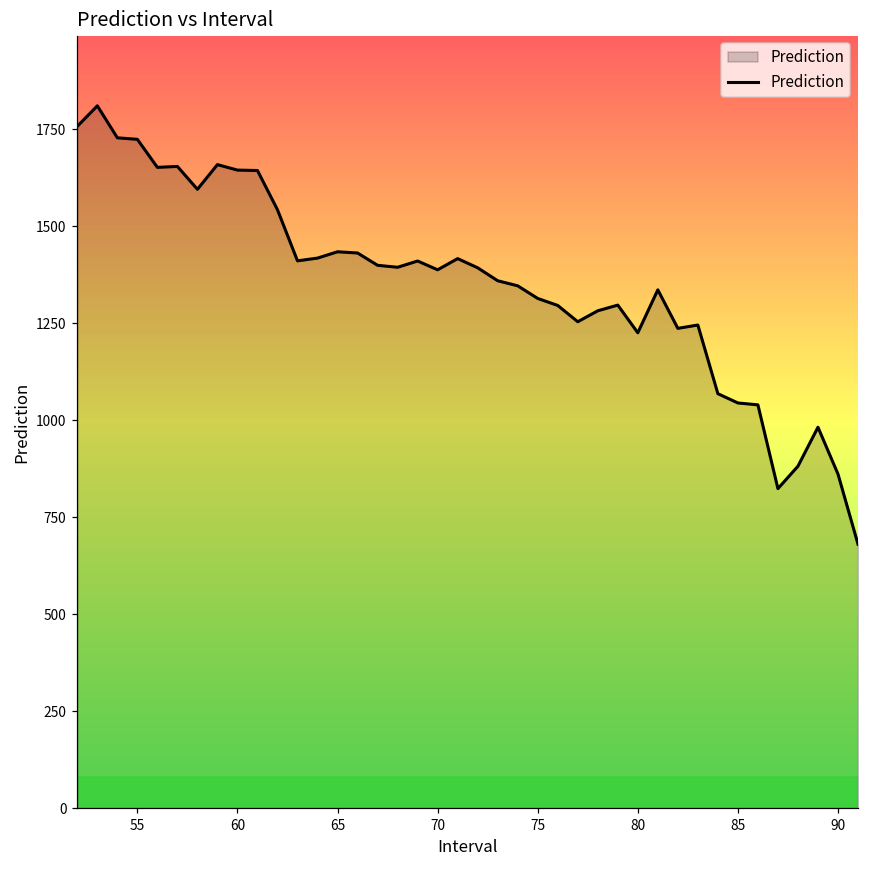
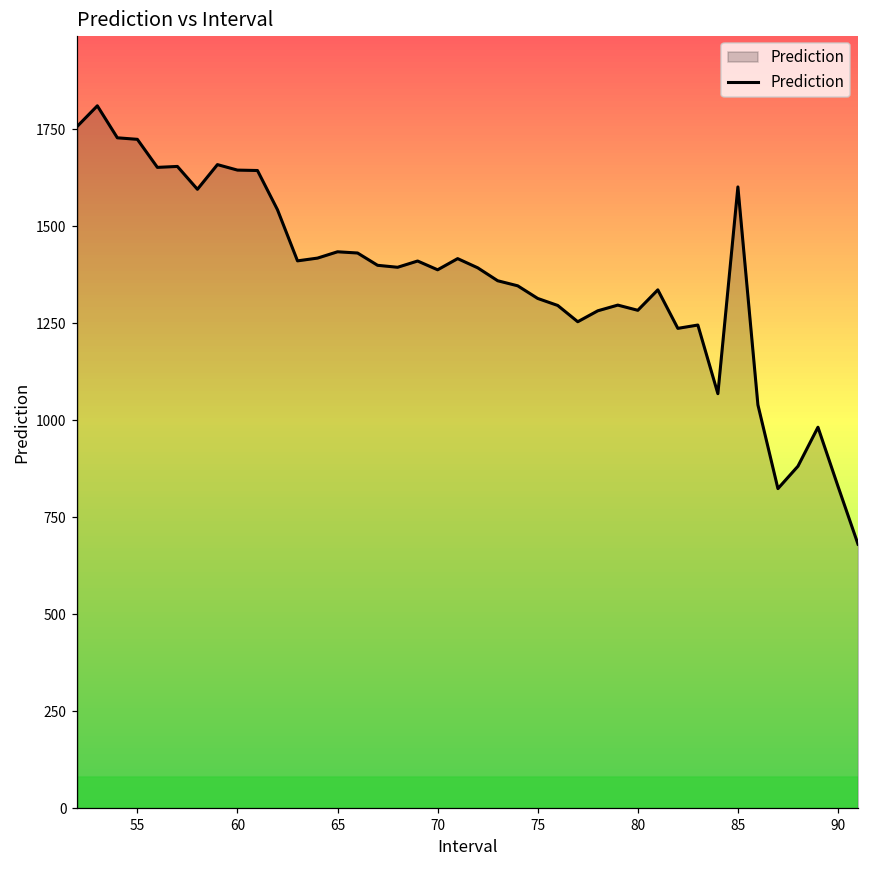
  {
    "55": 1720,
    "60": 1640,
    "65": 1430,
    "70": 1390,
    "75": 1310,
-   "80": 1230,
-   "85": 1040,
-   "90": 860
+   "80": 1280,
+   "85": 1600,
+   "90": 830
  }
